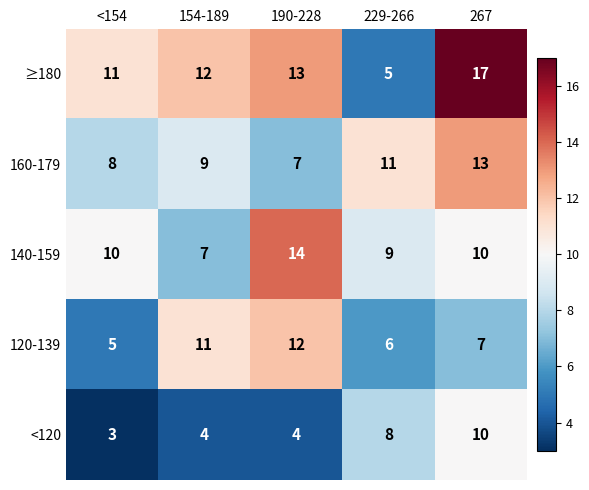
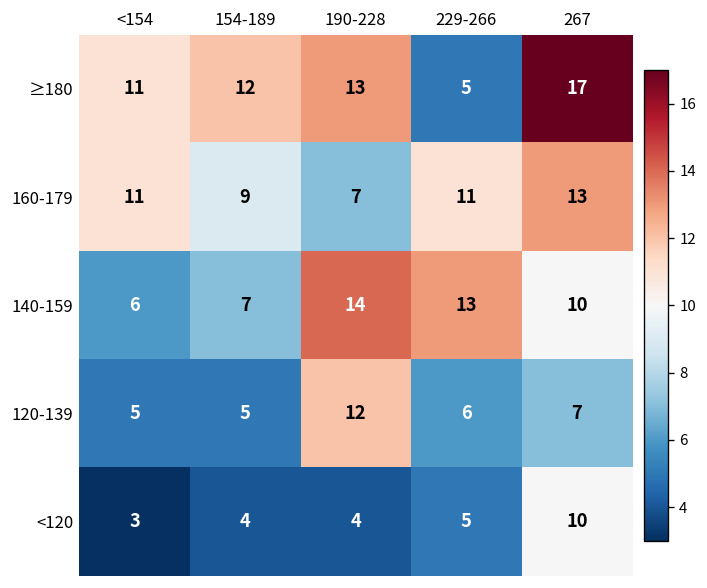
  {
    "≥180": {
      "<154": 11,
      "154-189": 12,
      "190-228": 13,
      "229-266": 5,
      "267": 17
    },
    "160-179": {
-     "<154": 8,
+     "<154": 11,
      "154-189": 9,
      "190-228": 7,
      "229-266": 11,
      "267": 13
    },
    "140-159": {
-     "<154": 10,
+     "<154": 6,
      "154-189": 7,
      "190-228": 14,
-     "229-266": 9,
+     "229-266": 13,
      "267": 10
    },
    "120-139": {
      "<154": 5,
-     "154-189": 11,
+     "154-189": 5,
      "190-228": 12,
      "229-266": 6,
      "267": 7
    },
    "<120": {
      "<154": 3,
      "154-189": 4,
      "190-228": 4,
-     "229-266": 8,
+     "229-266": 5,
      "267": 10
    }
  }
